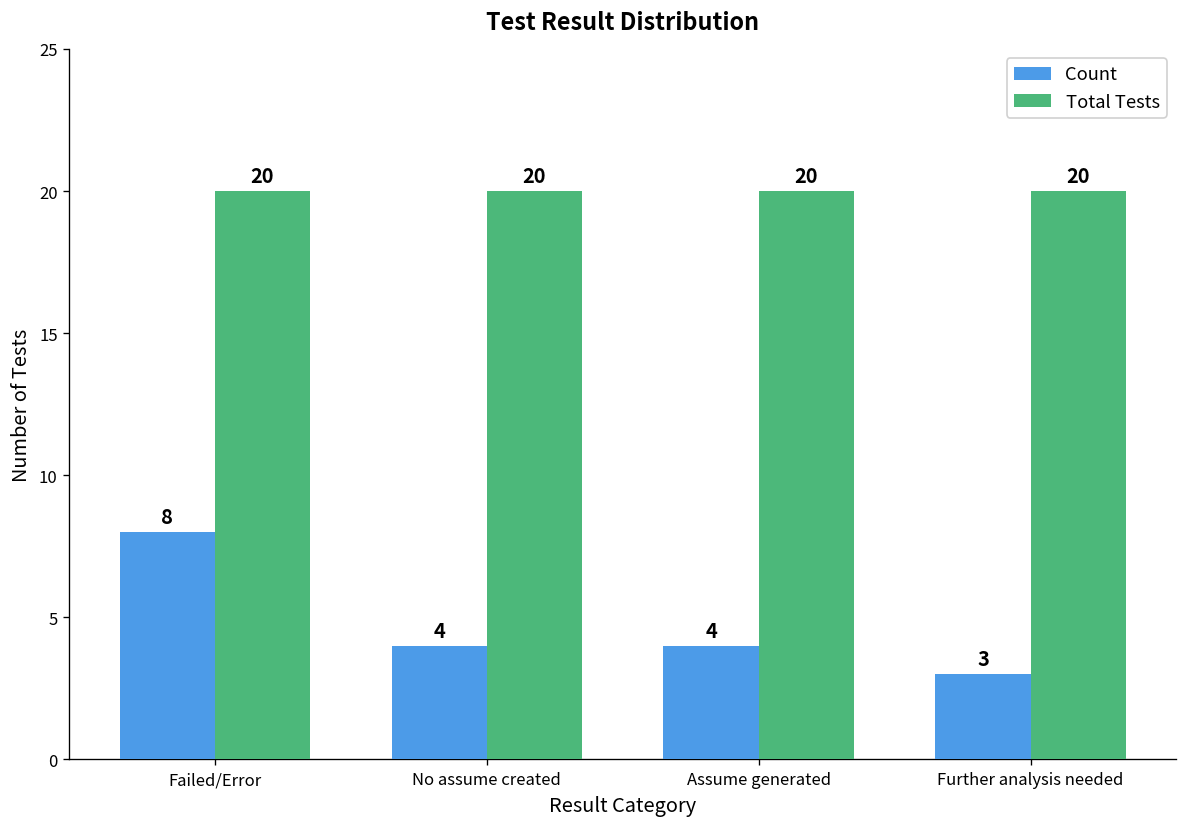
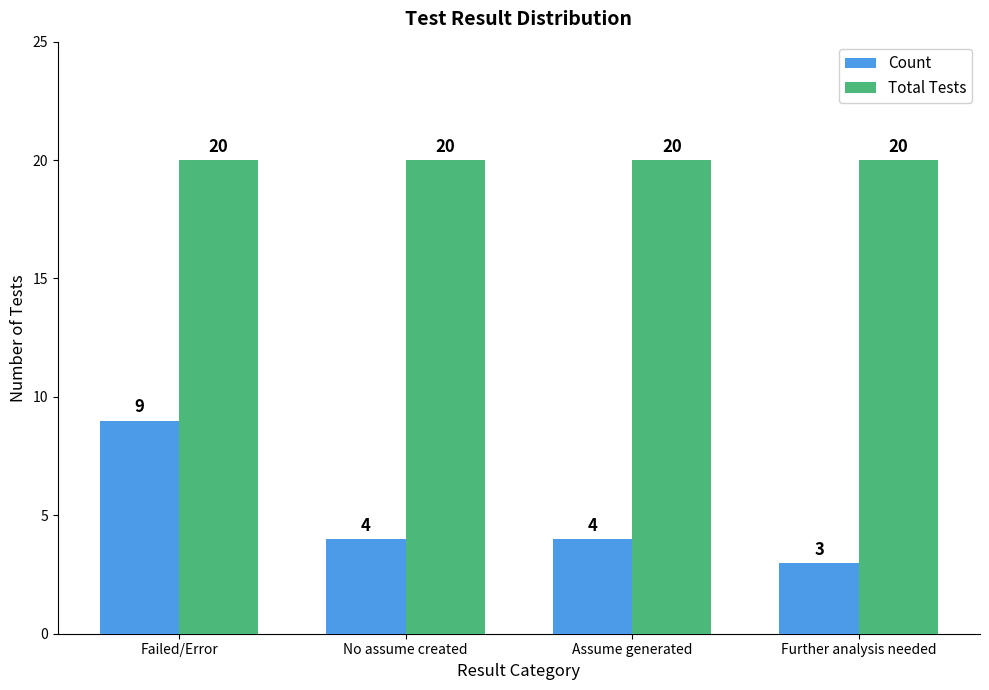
  {
    "Count": {
-     "Failed/Error": 8,
+     "Failed/Error": 9,
      "No assume created": 4,
      "Assume generated": 4,
      "Further analysis needed": 3
    },
    "Total Tests": {
      "Failed/Error": 20,
      "No assume created": 20,
      "Assume generated": 20,
      "Further analysis needed": 20
    }
  }
